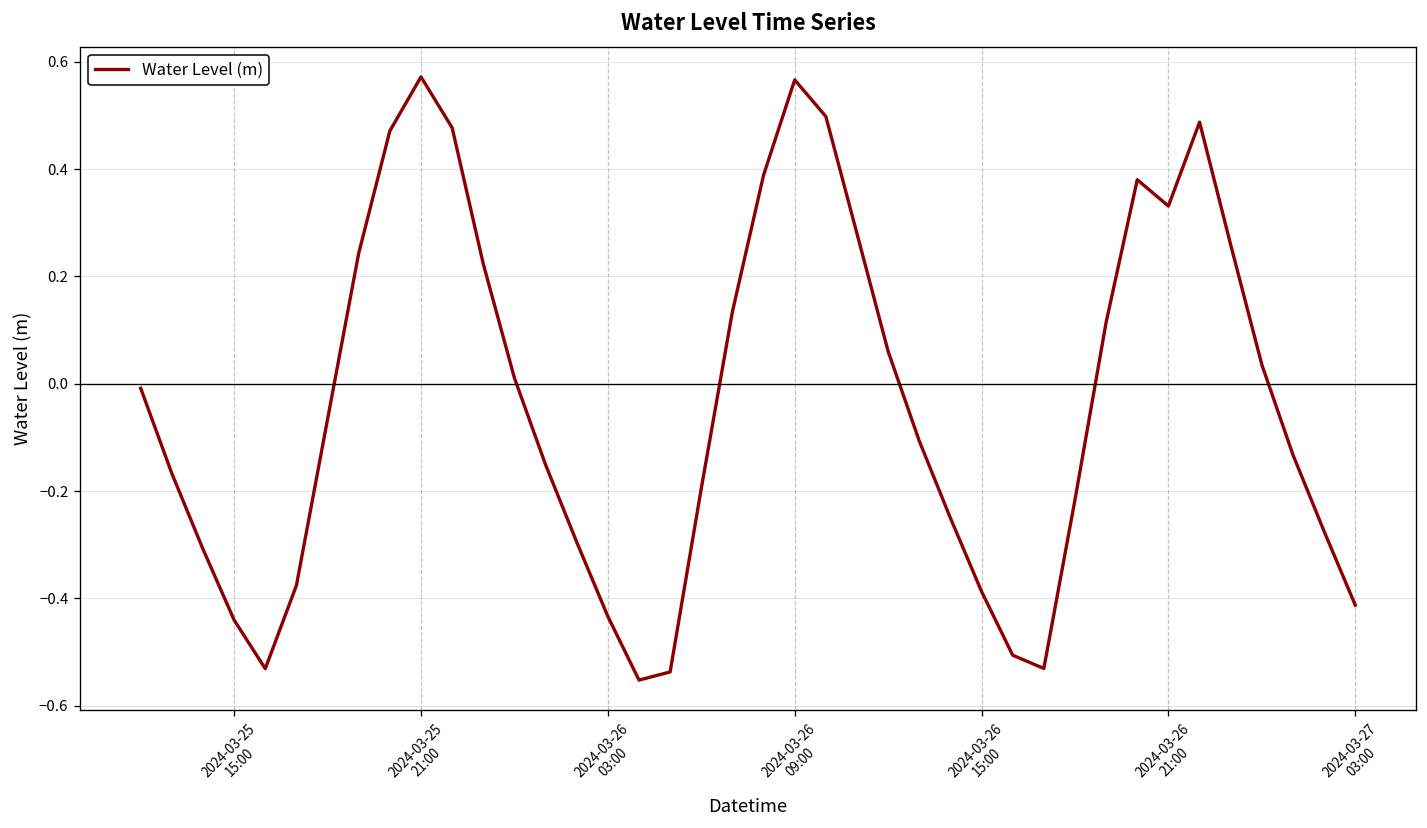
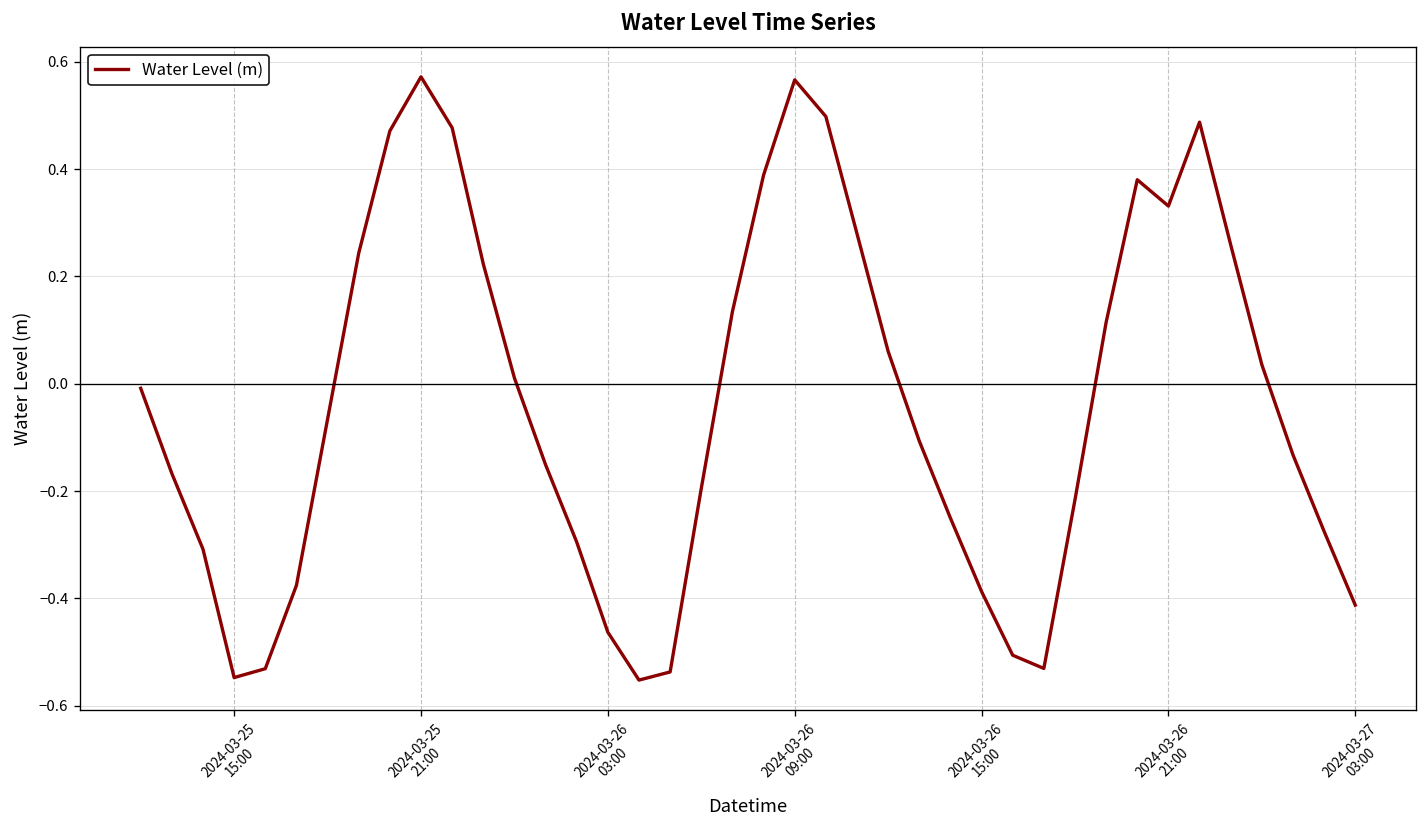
  {
-   "2024-03-25 15:00": -0.44,
+   "2024-03-25 15:00": -0.55,
    "2024-03-25 21:00": 0.57,
-   "2024-03-26 03:00": -0.43,
+   "2024-03-26 03:00": -0.46,
    "2024-03-26 09:00": 0.57,
    "2024-03-26 15:00": -0.39,
    "2024-03-26 21:00": 0.33,
    "2024-03-27 03:00": -0.41
  }
